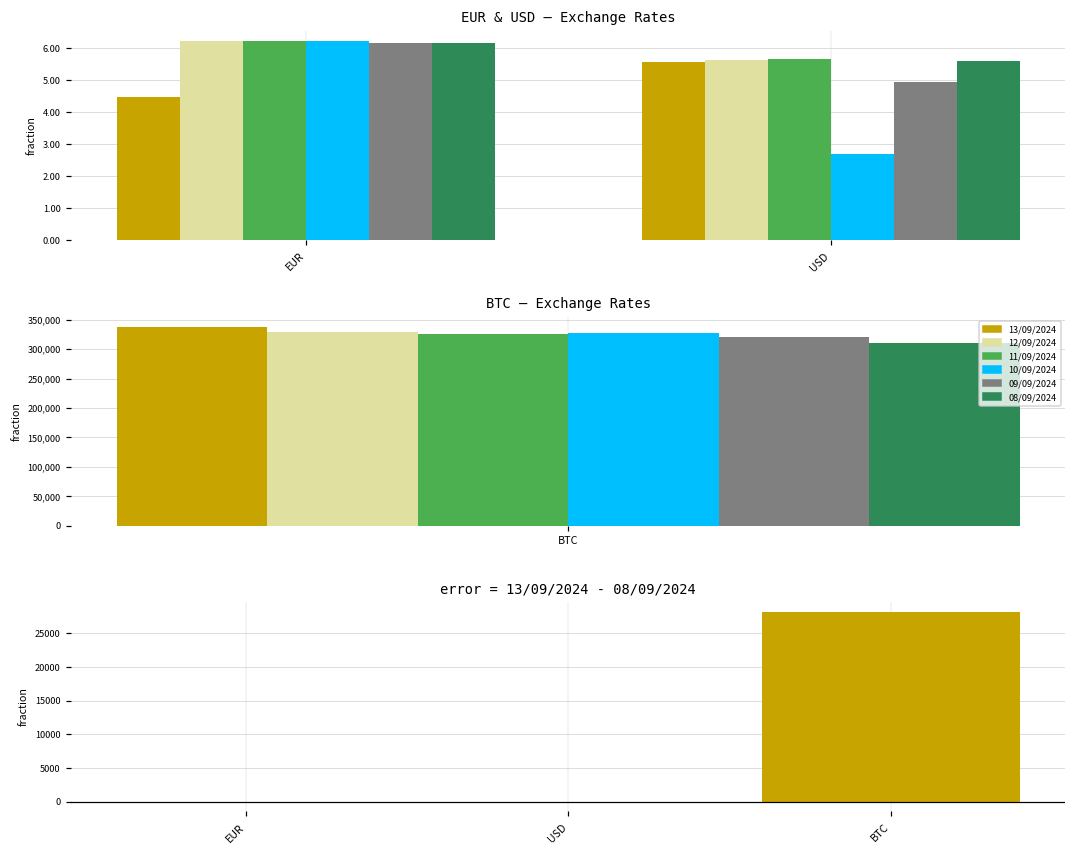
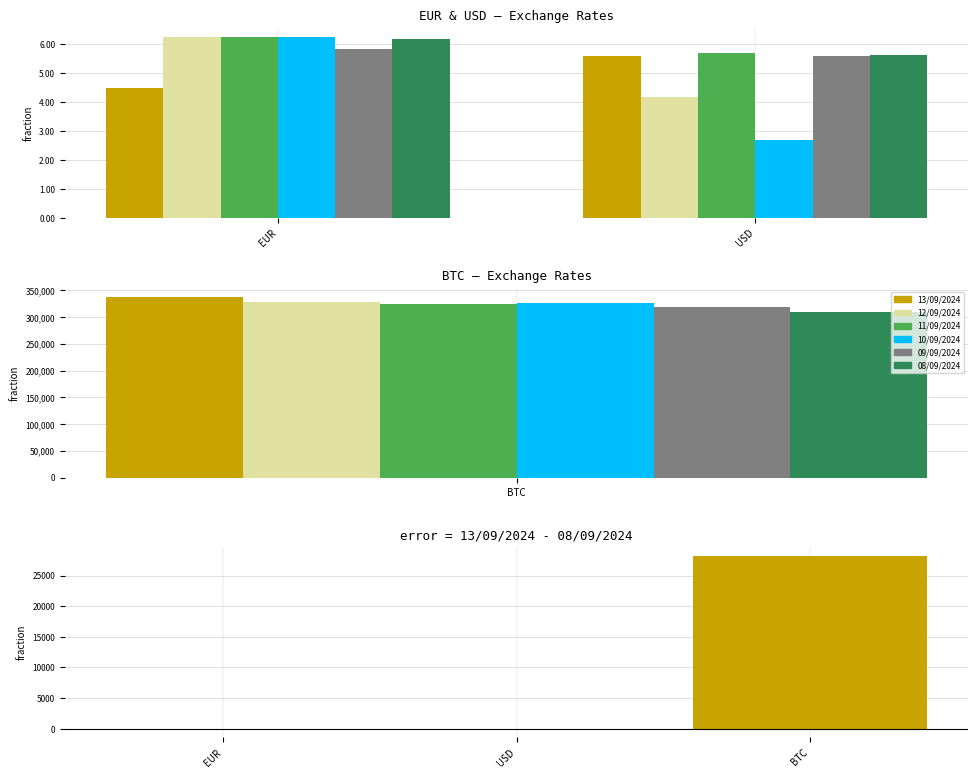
  {
    "EUR & USD – Exchange Rates": {
      "13/09/2024": {
        "EUR": 4.5,
        "USD": 5.6
      },
      "12/09/2024": {
        "EUR": 6.2,
-       "USD": 5.6
+       "USD": 4.2
      },
      "10/09/2024": {
        "EUR": 6.2,
        "USD": 2.7
      },
      "09/09/2024": {
-       "EUR": 6.2,
-       "USD": 4.9
+       "EUR": 5.8,
+       "USD": 5.6
      }
    },
    "error = 13/09/2024 - 08/09/2024": {
      "BTC": 28000
    }
  }
